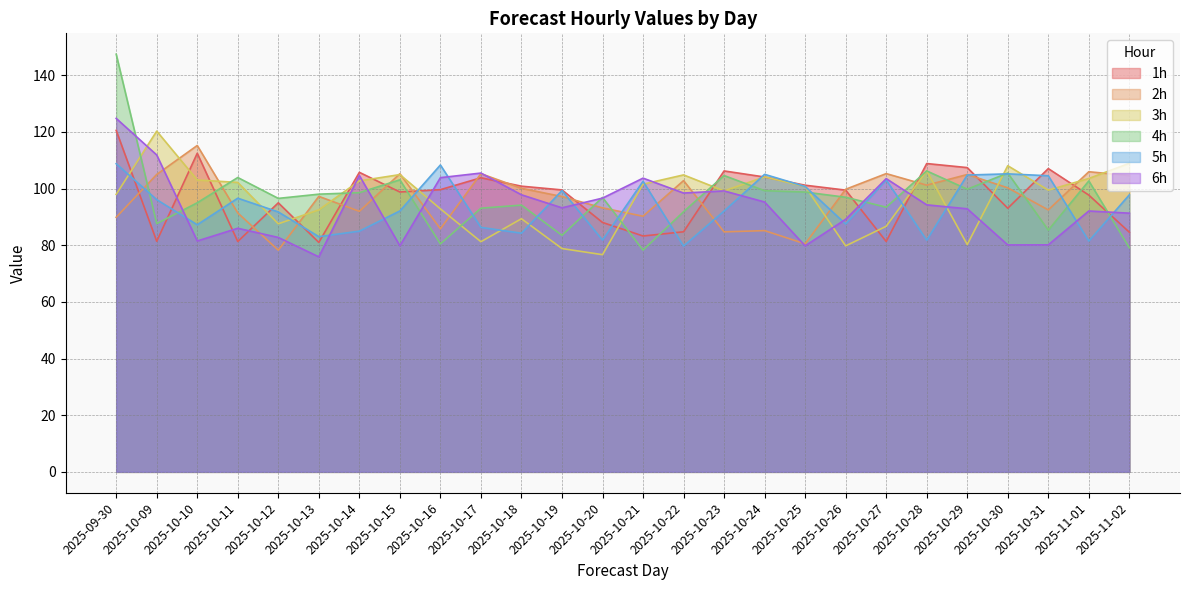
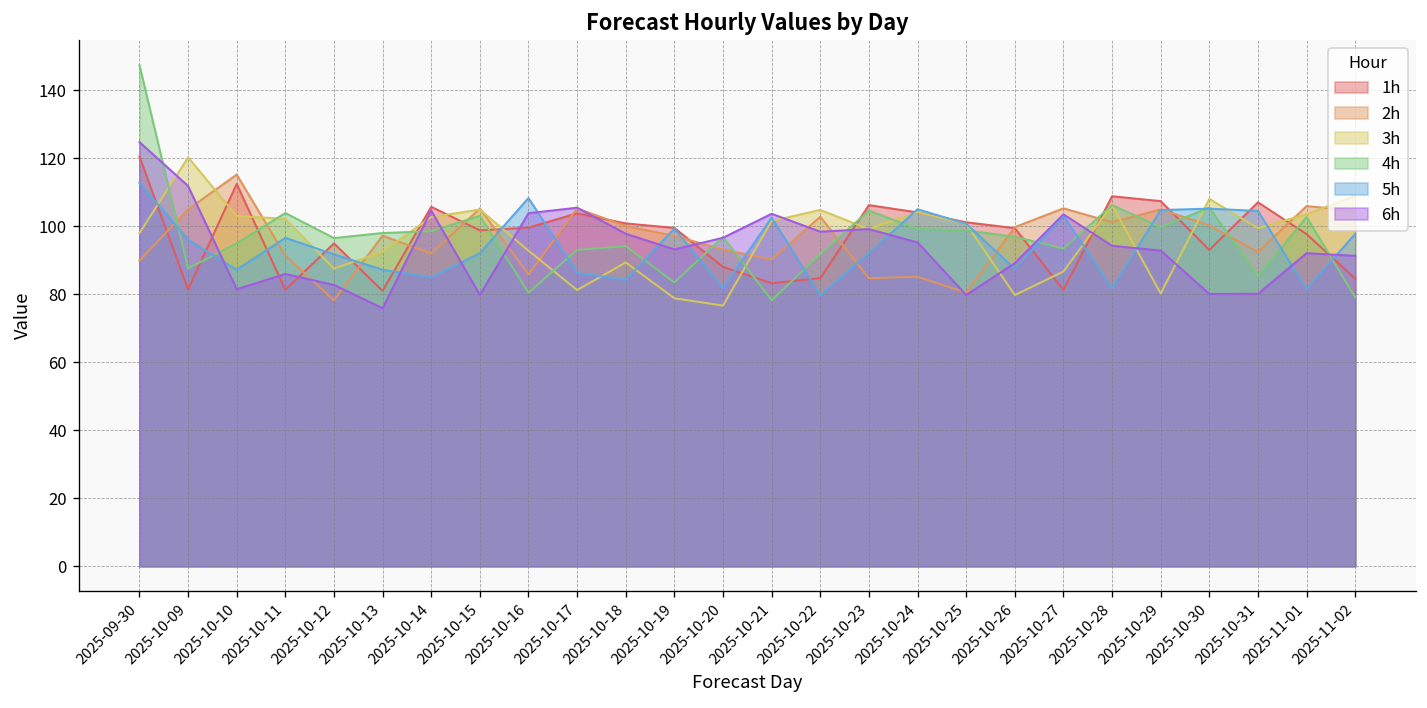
  {
    "4h": {
      "2025-09-30": 147,
      "2025-10-09": 88,
      "2025-10-10": 95,
      "2025-10-11": 104,
      "2025-10-12": 97,
      "2025-10-14": 99,
      "2025-10-15": 103,
      "2025-10-16": 80,
      "2025-10-17": 93,
      "2025-10-18": 94,
      "2025-10-19": 84,
      "2025-10-21": 78,
      "2025-10-22": 92,
      "2025-10-23": 105,
      "2025-10-24": 99,
      "2025-10-25": 99,
      "2025-10-26": 97,
      "2025-10-27": 93,
      "2025-10-29": 100,
      "2025-10-31": 85,
      "2025-11-02": 79
    },
    "5h": {
-     "2025-09-30": 109,
+     "2025-09-30": 113,
      "2025-10-09": 96,
      "2025-10-10": 87,
      "2025-10-11": 97,
      "2025-10-12": 92,
-     "2025-10-13": 83,
+     "2025-10-13": 87,
      "2025-10-14": 85,
      "2025-10-15": 92,
      "2025-10-16": 108,
      "2025-10-17": 86,
      "2025-10-18": 84,
      "2025-10-20": 82,
      "2025-10-21": 103,
      "2025-10-22": 80,
      "2025-10-23": 92,
      "2025-10-24": 105,
      "2025-10-26": 88,
      "2025-10-28": 82,
      "2025-10-31": 105,
      "2025-11-01": 81,
      "2025-11-02": 98
    },
    "6h": {
      "2025-09-30": 125,
      "2025-10-09": 112,
      "2025-10-10": 82,
      "2025-10-11": 86,
      "2025-10-12": 83,
      "2025-10-13": 76,
      "2025-10-14": 105,
      "2025-10-15": 80,
      "2025-10-16": 104,
      "2025-10-18": 98,
      "2025-10-19": 93,
      "2025-10-21": 104,
      "2025-10-22": 98,
      "2025-10-24": 95,
      "2025-10-26": 89,
      "2025-10-28": 94,
      "2025-10-29": 93,
      "2025-10-30": 80,
      "2025-10-31": 80,
      "2025-11-01": 92,
      "2025-11-02": 91
    }
  }
